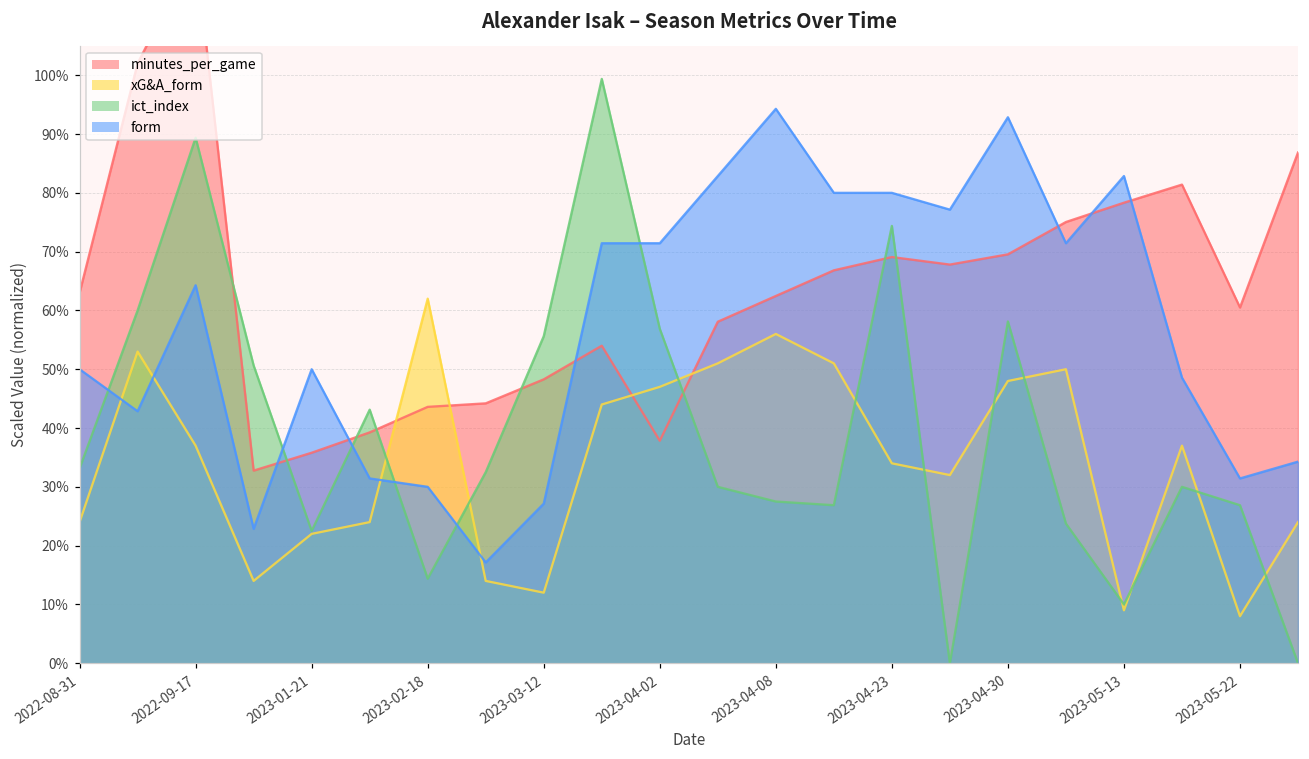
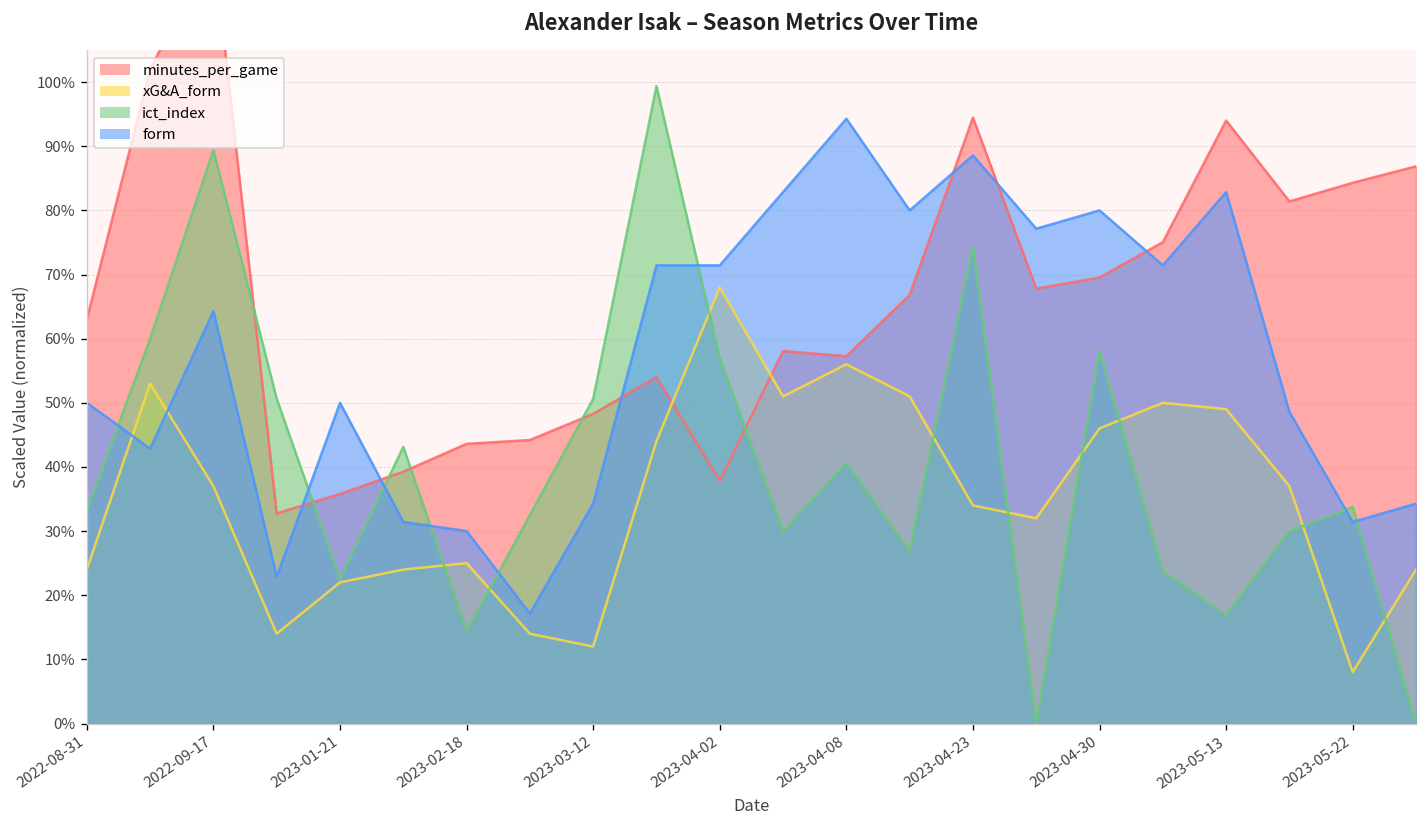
  {
    "minutes_per_game": {
      "2022-08-31": "63%",
      "2023-01-21": "36%",
      "2023-02-18": "44%",
      "2023-03-12": "48%",
      "2023-04-02": "38%",
-     "2023-04-08": "62%",
-     "2023-04-23": "69%",
+     "2023-04-08": "57%",
+     "2023-04-23": "94%",
      "2023-04-30": "70%",
-     "2023-05-13": "78%",
-     "2023-05-22": "61%"
+     "2023-05-13": "94%",
+     "2023-05-22": "84%"
    },
    "xG&A_form": {
      "2022-08-31": "24%",
      "2022-09-17": "37%",
      "2023-01-21": "22%",
-     "2023-02-18": "62%",
+     "2023-02-18": "25%",
      "2023-03-12": "12%",
-     "2023-04-02": "47%",
+     "2023-04-02": "68%",
      "2023-04-08": "56%",
      "2023-04-23": "34%",
-     "2023-04-30": "48%",
-     "2023-05-13": "9%",
+     "2023-04-30": "46%",
+     "2023-05-13": "49%",
      "2023-05-22": "8%"
    },
    "ict_index": {
      "2022-08-31": "33%",
      "2023-01-21": "23%",
      "2023-02-18": "14%",
-     "2023-03-12": "56%",
+     "2023-03-12": "51%",
      "2023-04-02": "57%",
-     "2023-04-08": "28%",
+     "2023-04-08": "41%",
      "2023-04-23": "74%",
      "2023-04-30": "58%",
-     "2023-05-13": "10%",
-     "2023-05-22": "27%"
+     "2023-05-13": "17%",
+     "2023-05-22": "34%"
    },
    "form": {
      "2022-08-31": "50%",
      "2022-09-17": "64%",
      "2023-01-21": "50%",
      "2023-02-18": "30%",
-     "2023-03-12": "27%",
+     "2023-03-12": "34%",
      "2023-04-02": "71%",
      "2023-04-08": "94%",
-     "2023-04-23": "80%",
-     "2023-04-30": "93%",
+     "2023-04-23": "89%",
+     "2023-04-30": "80%",
      "2023-05-13": "83%",
      "2023-05-22": "31%"
    }
  }
